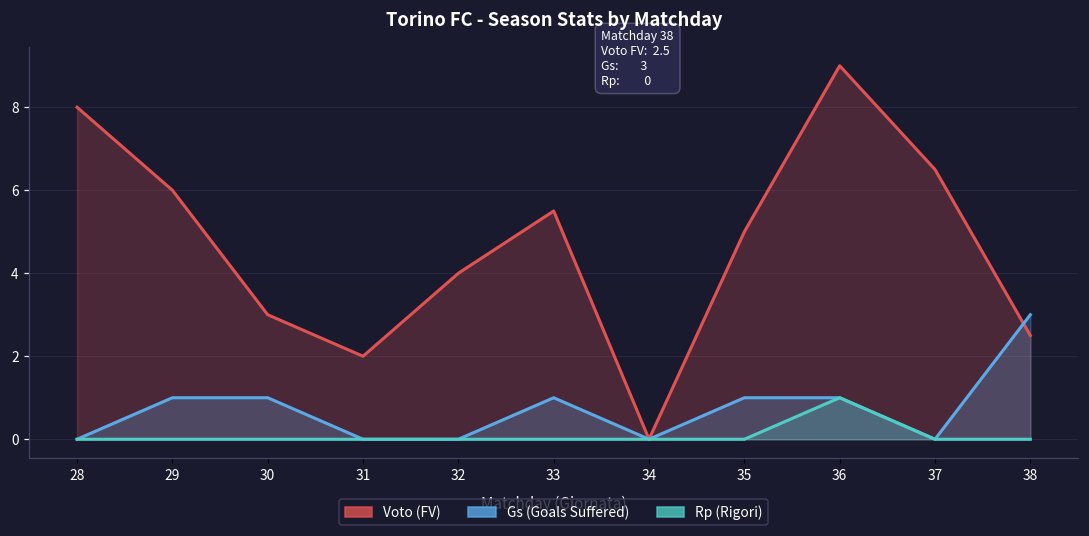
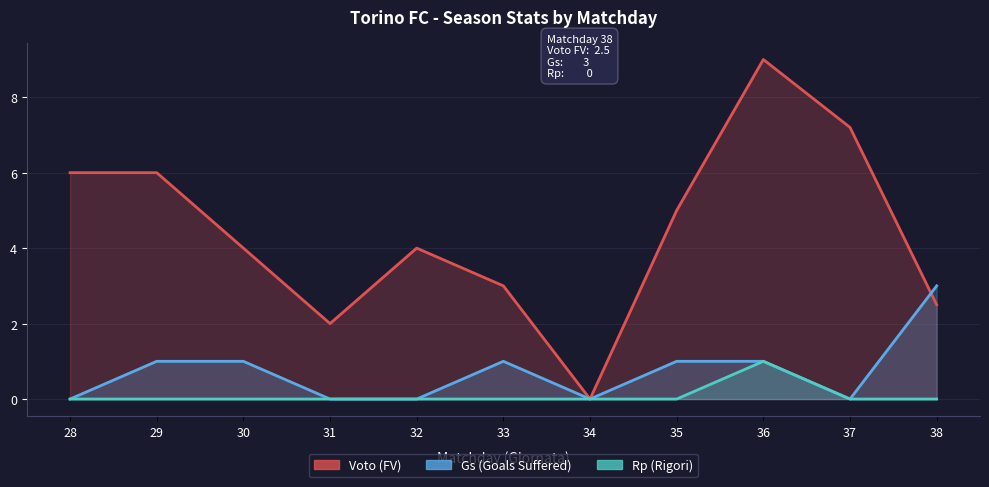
  {
    "Voto (FV)": {
-     "28": 8,
+     "28": 6,
      "29": 6.0,
-     "30": 3,
+     "30": 4,
      "31": 2.0,
      "32": 4.0,
-     "33": 5.5,
+     "33": 3.0,
      "35": 5.0,
      "36": 9.0,
-     "37": 6.5,
+     "37": 7.2,
      "38": 2.5
    }
  }
